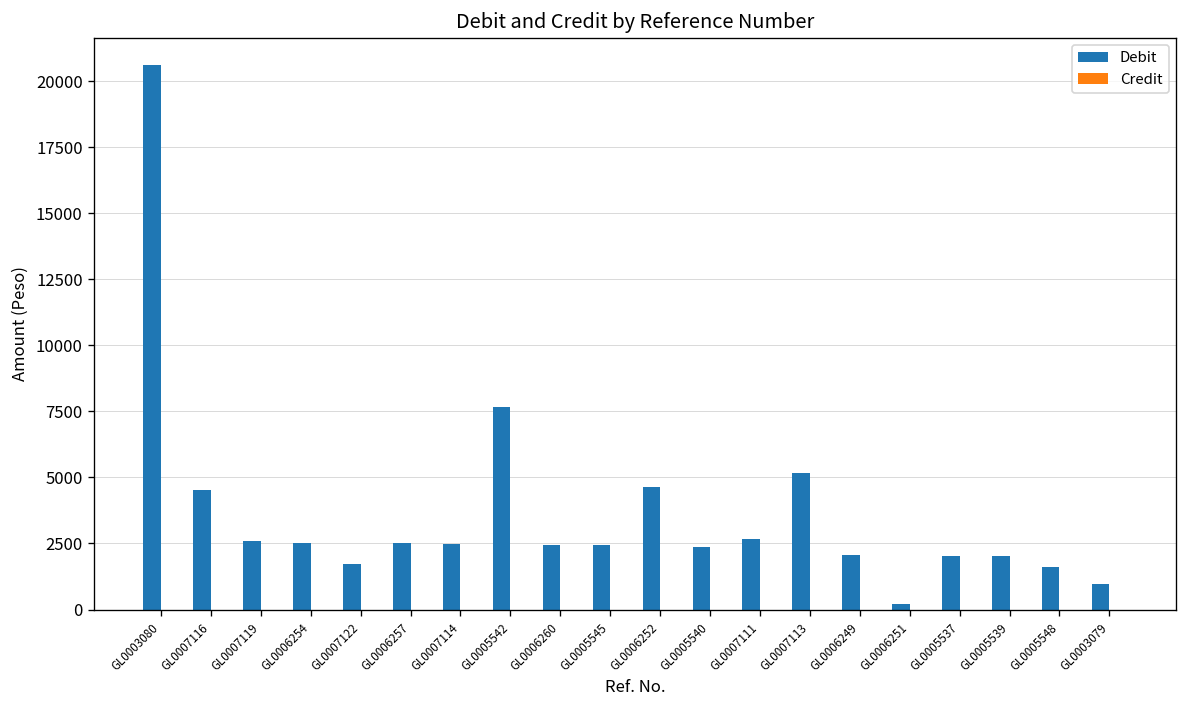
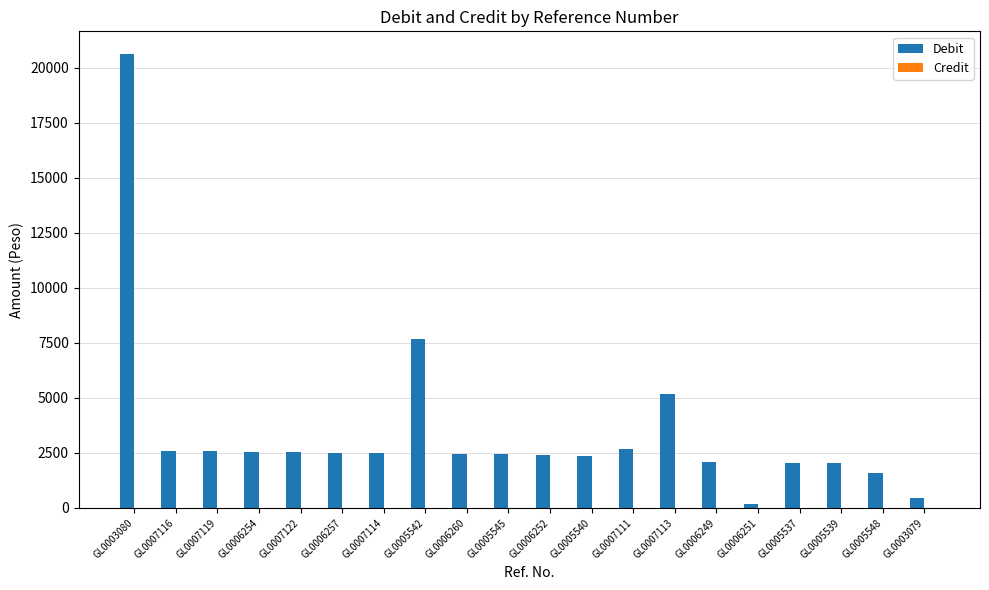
  {
    "Debit": {
      "GL0003080": 20600,
-     "GL0007116": 4500,
+     "GL0007116": 2600,
      "GL0007119": 2600,
      "GL0006254": 2500,
-     "GL0007122": 1700,
+     "GL0007122": 2500,
      "GL0006257": 2500,
      "GL0007114": 2500,
      "GL0005542": 7700,
      "GL0006260": 2400,
      "GL0005545": 2400,
-     "GL0006252": 4600,
+     "GL0006252": 2400,
      "GL0005540": 2400,
      "GL0007111": 2700,
      "GL0007113": 5200,
      "GL0006249": 2100,
      "GL0006251": 200,
      "GL0005537": 2000,
      "GL0005539": 2000,
      "GL0005548": 1600,
-     "GL0003079": 1000
+     "GL0003079": 500
    },
    "Credit": {
      "GL0003080": 0,
      "GL0007116": 0,
      "GL0007119": 0,
      "GL0006254": 0,
      "GL0007122": 0,
      "GL0006257": 0,
      "GL0007114": 0,
      "GL0005542": 0,
      "GL0006260": 0,
      "GL0005545": 0,
      "GL0006252": 0,
      "GL0005540": 0,
      "GL0007111": 0,
      "GL0007113": 0,
      "GL0006249": 0,
      "GL0006251": 0,
      "GL0005537": 0,
      "GL0005539": 0,
      "GL0005548": 0,
      "GL0003079": 0
    }
  }
